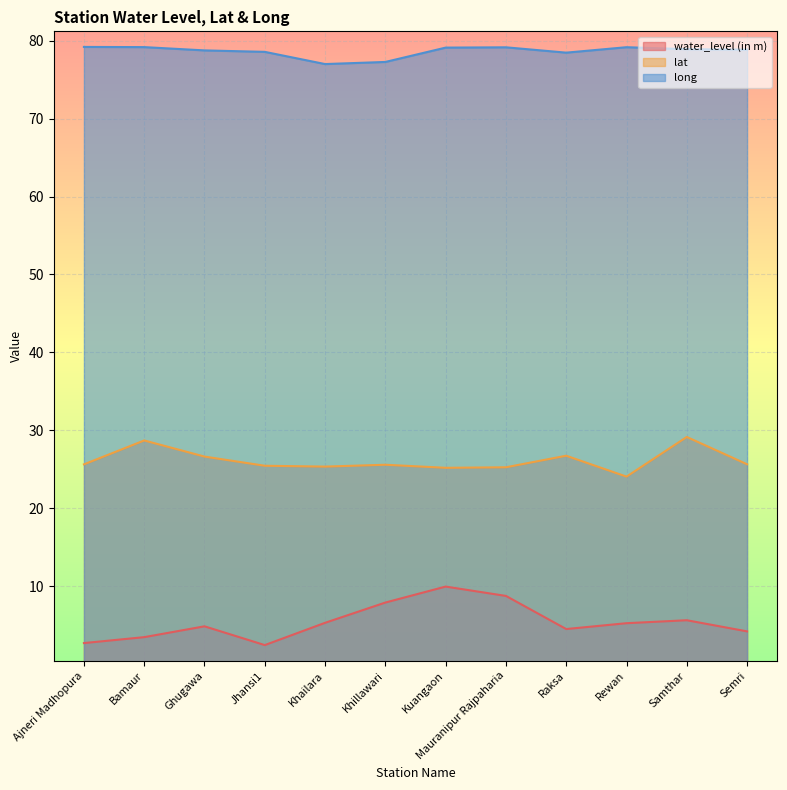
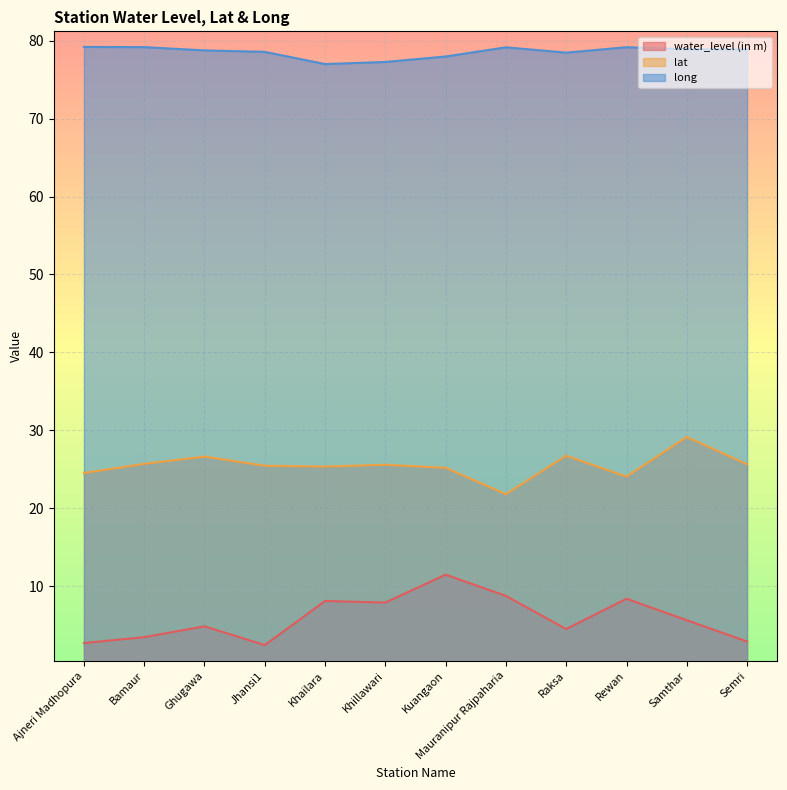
  {
    "water_level (in m)": {
      "Ajneri Madhopura": 3,
      "Bamaur": 3,
      "Ghugawa": 5,
      "Jhansi1": 2,
-     "Khailara": 5,
+     "Khailara": 8,
      "Khillawari": 8,
-     "Kuangaon": 10,
+     "Kuangaon": 11,
      "Mauranipur Rajpaharia": 9,
      "Raksa": 5,
-     "Rewan": 5,
+     "Rewan": 8,
      "Samthar": 6,
-     "Semri": 4
+     "Semri": 3
    },
    "lat": {
-     "Ajneri Madhopura": 26,
-     "Bamaur": 29,
+     "Ajneri Madhopura": 25,
+     "Bamaur": 26,
      "Ghugawa": 27,
      "Jhansi1": 25,
      "Khailara": 25,
      "Khillawari": 26,
      "Kuangaon": 25,
-     "Mauranipur Rajpaharia": 25,
+     "Mauranipur Rajpaharia": 22,
      "Raksa": 27,
      "Rewan": 24,
      "Samthar": 29,
      "Semri": 26
    },
    "long": {
      "Ajneri Madhopura": 79,
      "Bamaur": 79,
      "Ghugawa": 79,
      "Jhansi1": 79,
      "Khailara": 77,
      "Khillawari": 77,
-     "Kuangaon": 79,
+     "Kuangaon": 78,
      "Mauranipur Rajpaharia": 79,
      "Raksa": 78,
      "Rewan": 79
    }
  }
